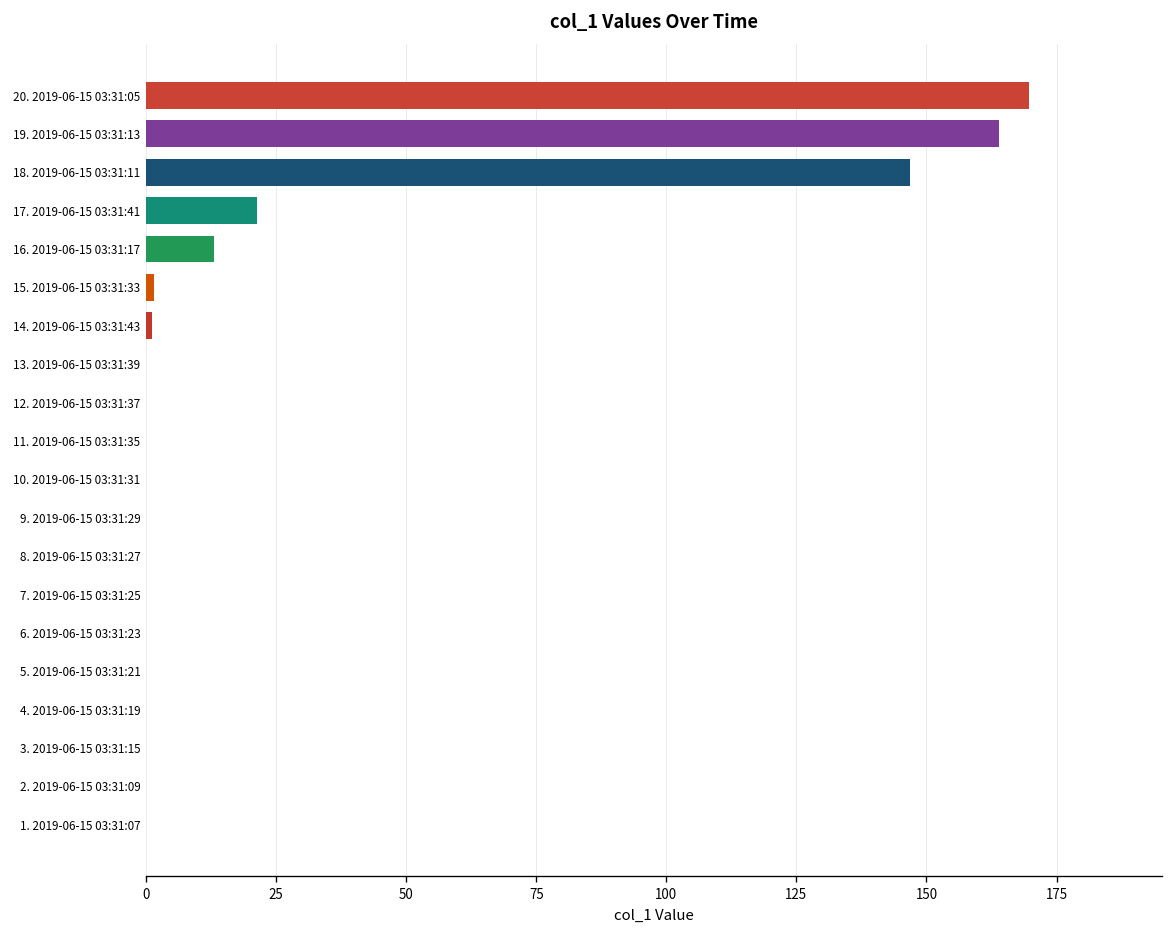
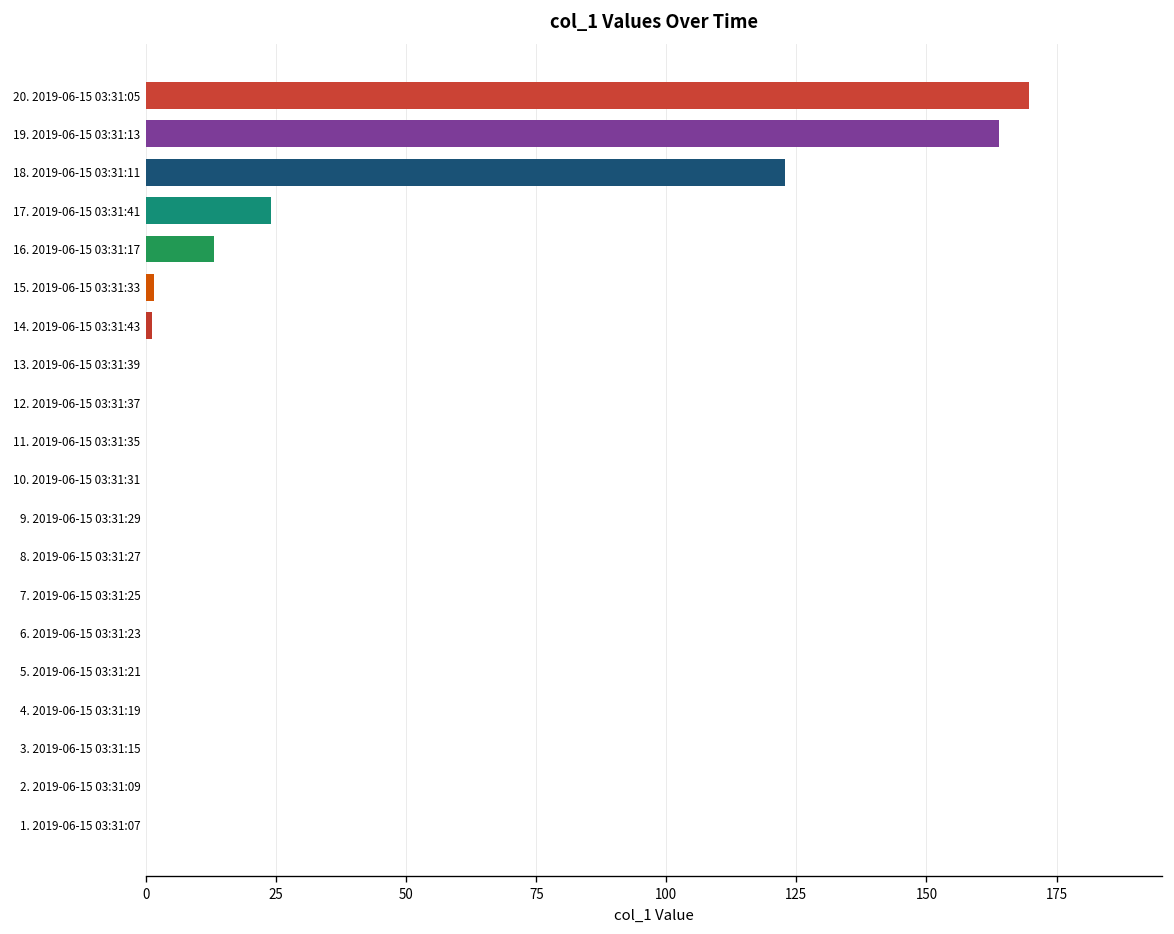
  {
    "20. 2019-06-15 03:31:05": 170,
    "19. 2019-06-15 03:31:13": 164,
-   "18. 2019-06-15 03:31:11": 147,
-   "17. 2019-06-15 03:31:41": 21,
+   "18. 2019-06-15 03:31:11": 123,
+   "17. 2019-06-15 03:31:41": 24,
    "16. 2019-06-15 03:31:17": 13,
    "15. 2019-06-15 03:31:33": 2,
    "14. 2019-06-15 03:31:43": 1,
    "13. 2019-06-15 03:31:39": 0,
    "12. 2019-06-15 03:31:37": 0,
    "11. 2019-06-15 03:31:35": 0,
    "10. 2019-06-15 03:31:31": 0,
    "9. 2019-06-15 03:31:29": 0,
    "8. 2019-06-15 03:31:27": 0,
    "7. 2019-06-15 03:31:25": 0,
    "6. 2019-06-15 03:31:23": 0,
    "5. 2019-06-15 03:31:21": 0,
    "4. 2019-06-15 03:31:19": 0,
    "3. 2019-06-15 03:31:15": 0,
    "2. 2019-06-15 03:31:09": 0,
    "1. 2019-06-15 03:31:07": 0
  }
